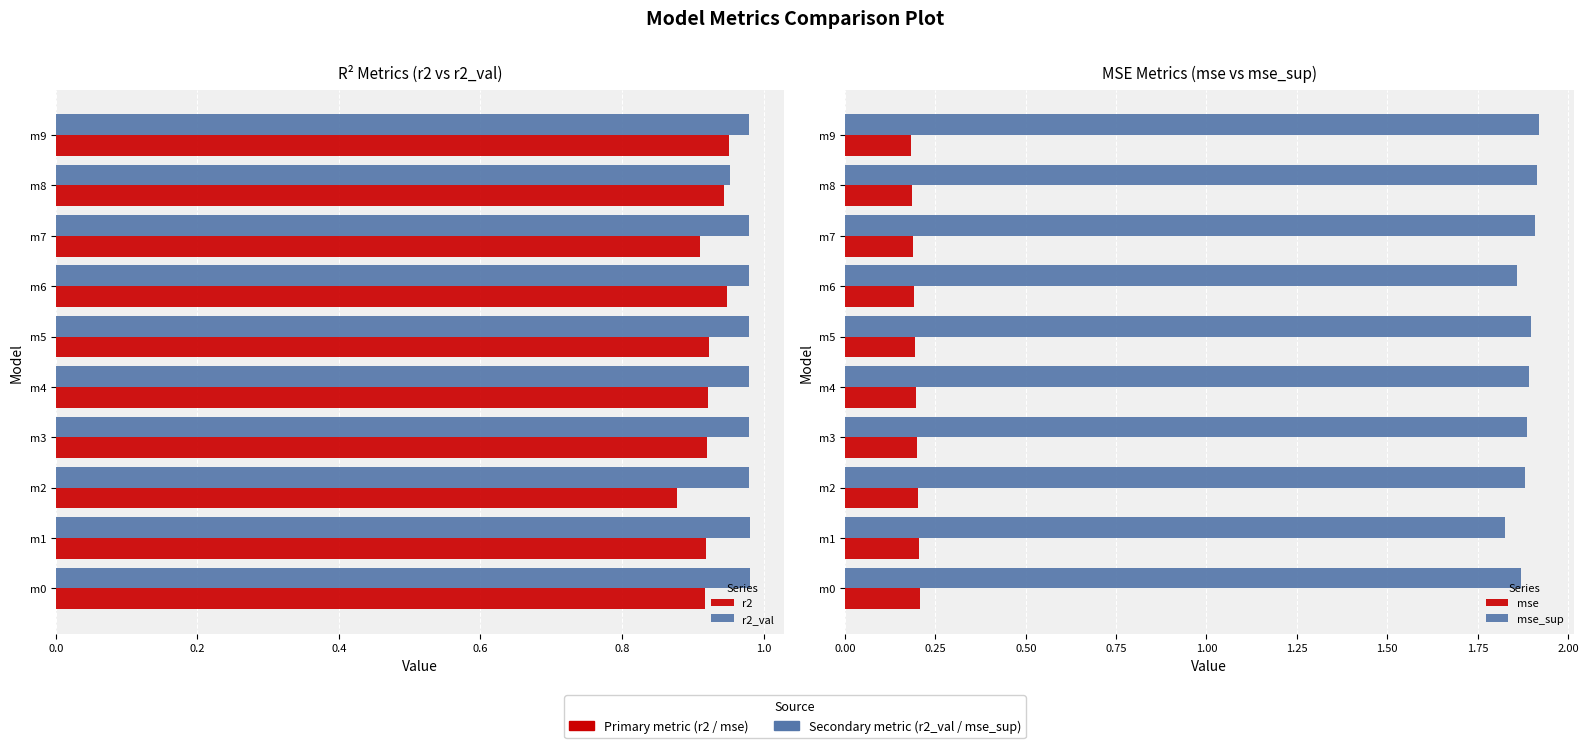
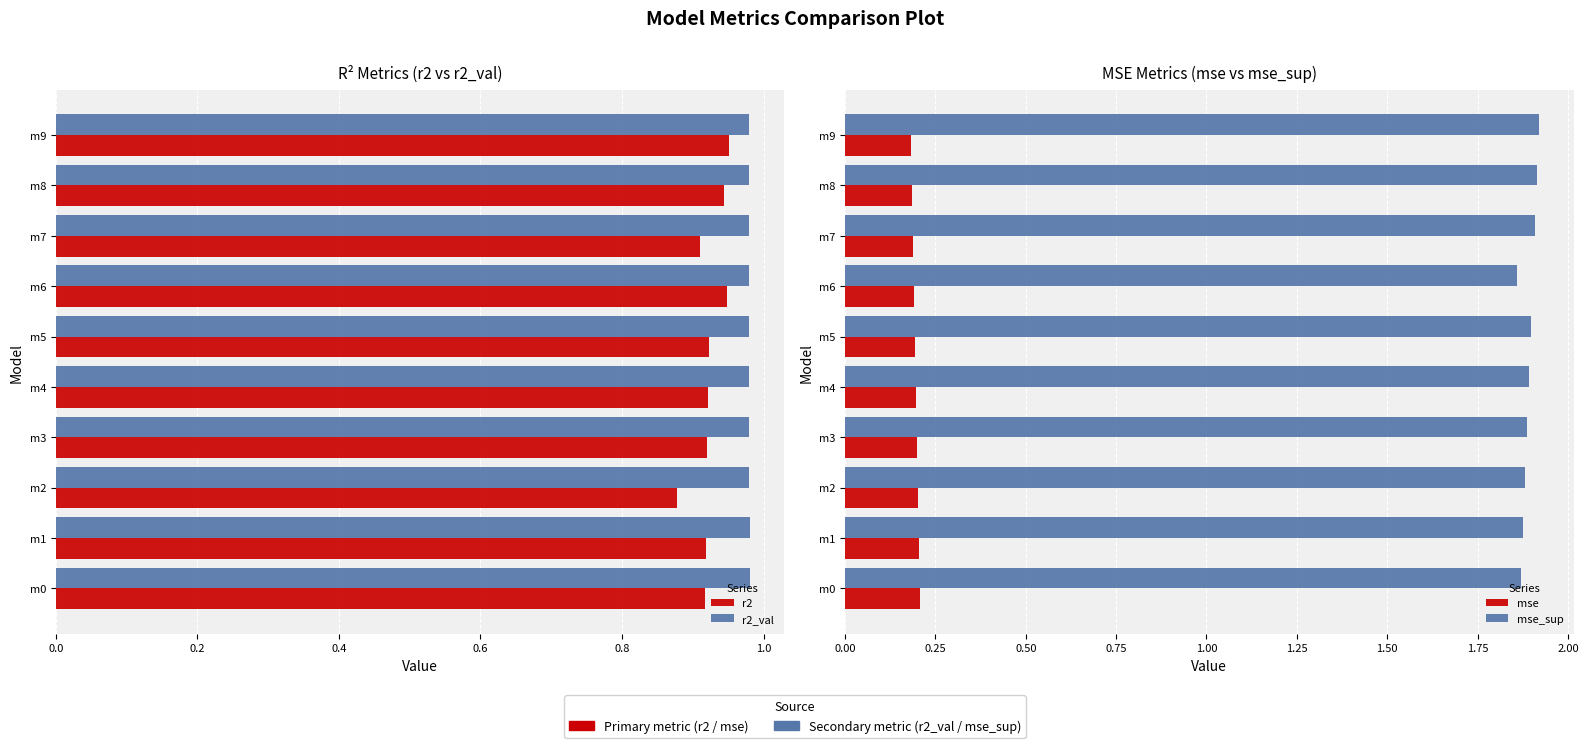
  {
    "R² Metrics (r2 vs r2_val)": {
      "r2": {
        "m9": 0.95,
        "m8": 0.94,
        "m7": 0.91,
        "m6": 0.95,
        "m5": 0.92,
        "m4": 0.92,
        "m3": 0.92,
        "m2": 0.88,
        "m1": 0.92,
        "m0": 0.92
      },
      "r2_val": {
        "m9": 0.98,
-       "m8": 0.95,
+       "m8": 0.98,
        "m7": 0.98,
        "m6": 0.98,
        "m5": 0.98,
        "m4": 0.98,
        "m3": 0.98,
        "m2": 0.98,
        "m1": 0.98,
        "m0": 0.98
      }
    },
    "MSE Metrics (mse vs mse_sup)": {
      "mse": {
        "m9": 0.18,
        "m8": 0.18,
        "m7": 0.19,
        "m6": 0.19,
        "m5": 0.19,
        "m4": 0.19,
        "m3": 0.20,
        "m2": 0.20,
        "m1": 0.20,
        "m0": 0.21
      },
      "mse_sup": {
        "m9": 1.92,
        "m8": 1.91,
        "m7": 1.91,
        "m6": 1.86,
        "m5": 1.90,
        "m4": 1.89,
        "m3": 1.89,
        "m2": 1.88,
-       "m1": 1.83,
+       "m1": 1.88,
        "m0": 1.87
      }
    }
  }
